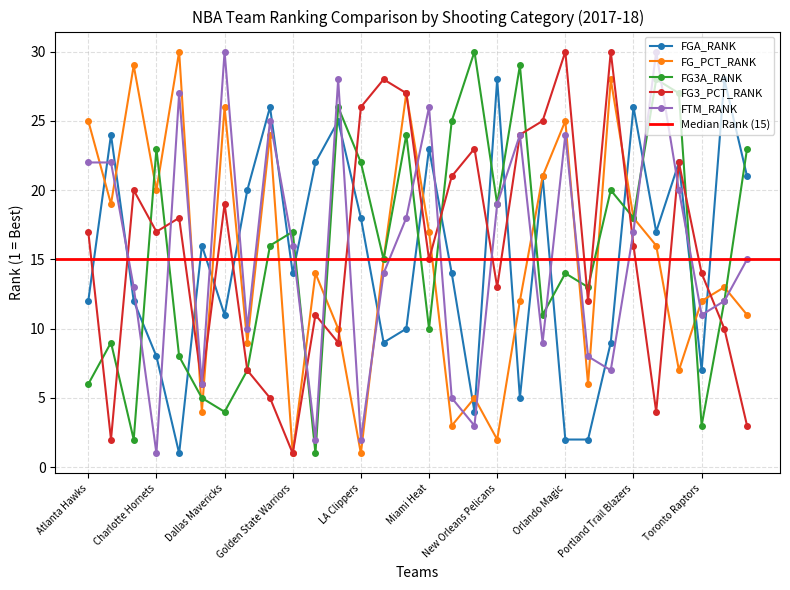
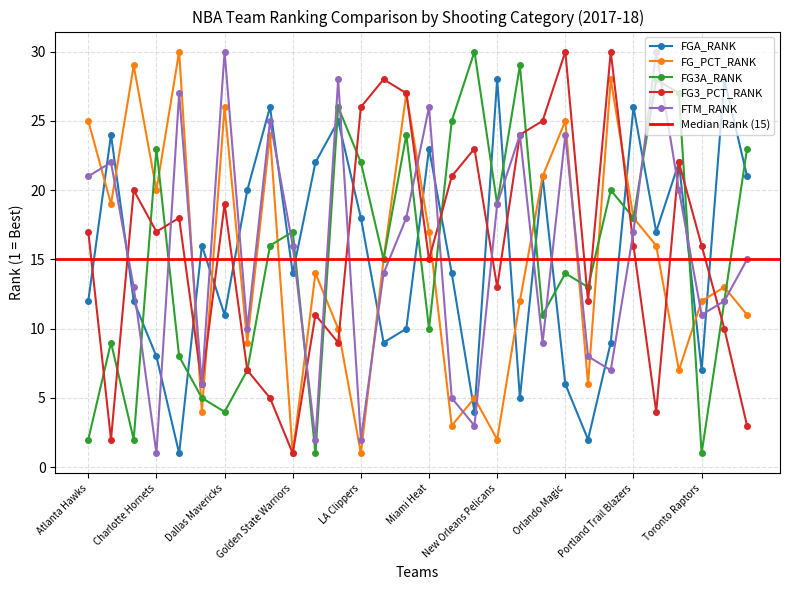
  {
    "FGA_RANK": {
      "Atlanta Hawks": 12,
      "Charlotte Hornets": 8,
      "Dallas Mavericks": 11,
      "Golden State Warriors": 14,
      "LA Clippers": 18,
      "Miami Heat": 23,
      "New Orleans Pelicans": 28,
-     "Orlando Magic": 2,
+     "Orlando Magic": 6,
      "Portland Trail Blazers": 26,
      "Toronto Raptors": 7
    },
    "FG_PCT_RANK": {
      "Atlanta Hawks": 25,
      "Charlotte Hornets": 20,
      "Dallas Mavericks": 26,
      "LA Clippers": 1,
      "Miami Heat": 17,
      "New Orleans Pelicans": 2,
      "Orlando Magic": 25,
      "Toronto Raptors": 12
    },
    "FG3A_RANK": {
-     "Atlanta Hawks": 6,
+     "Atlanta Hawks": 2,
      "Charlotte Hornets": 23,
      "Dallas Mavericks": 4,
      "Golden State Warriors": 17,
      "LA Clippers": 22,
      "Miami Heat": 10,
      "Orlando Magic": 14,
-     "Toronto Raptors": 3
+     "Toronto Raptors": 1
    },
    "FG3_PCT_RANK": {
      "Atlanta Hawks": 17,
      "Charlotte Hornets": 17,
      "Dallas Mavericks": 19,
      "LA Clippers": 26,
      "Miami Heat": 15,
      "New Orleans Pelicans": 13,
      "Orlando Magic": 30,
      "Portland Trail Blazers": 16,
-     "Toronto Raptors": 14
+     "Toronto Raptors": 16
    },
    "FTM_RANK": {
-     "Atlanta Hawks": 22,
+     "Atlanta Hawks": 21,
      "Charlotte Hornets": 1,
      "Dallas Mavericks": 30,
      "Golden State Warriors": 16,
      "LA Clippers": 2,
      "Miami Heat": 26,
      "Orlando Magic": 24,
      "Portland Trail Blazers": 17,
      "Toronto Raptors": 11
    }
  }
